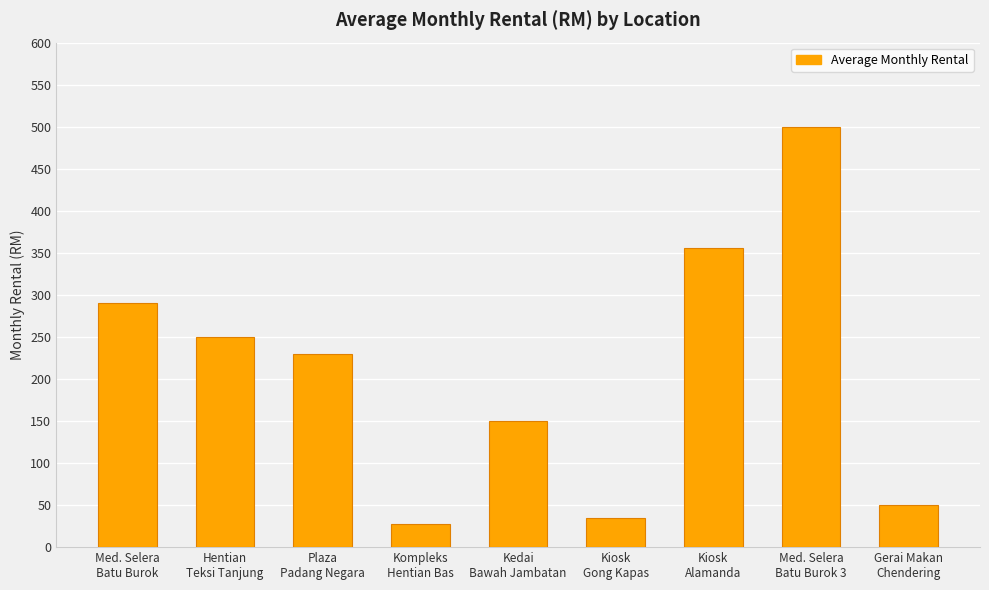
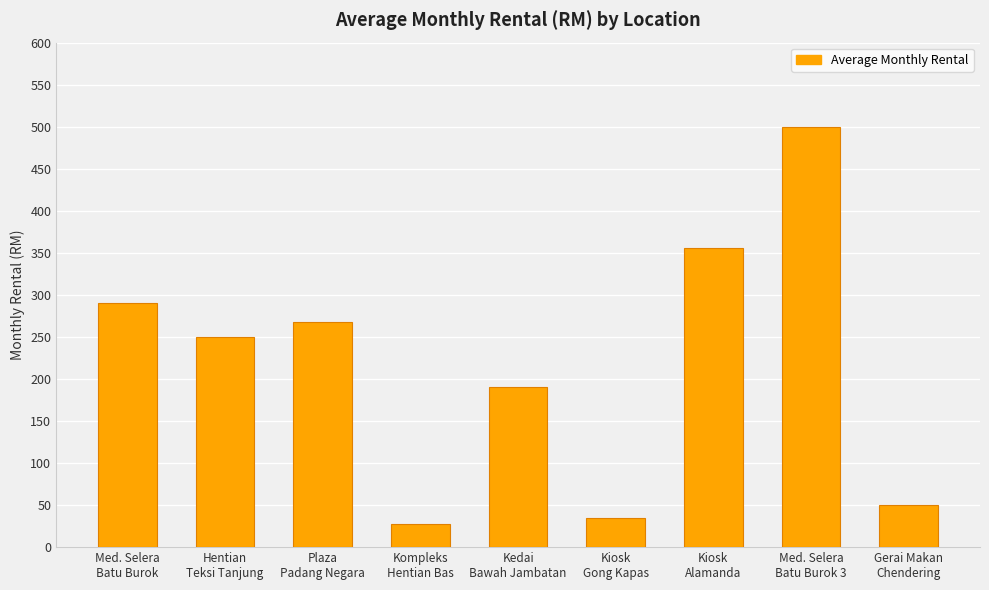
  {
    "Med. Selera Batu Burok": 290,
    "Hentian Teksi Tanjung": 250,
-   "Plaza Padang Negara": 230,
+   "Plaza Padang Negara": 270,
    "Kompleks Hentian Bas": 30,
-   "Kedai Bawah Jambatan": 150,
+   "Kedai Bawah Jambatan": 190,
    "Kiosk Gong Kapas": 40,
    "Kiosk Alamanda": 360,
    "Med. Selera Batu Burok 3": 500,
    "Gerai Makan Chendering": 50
  }
